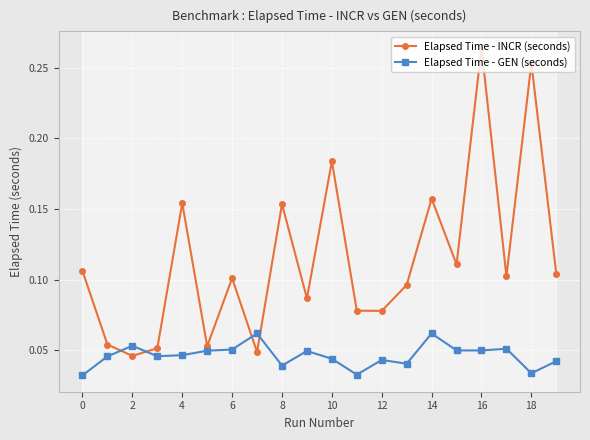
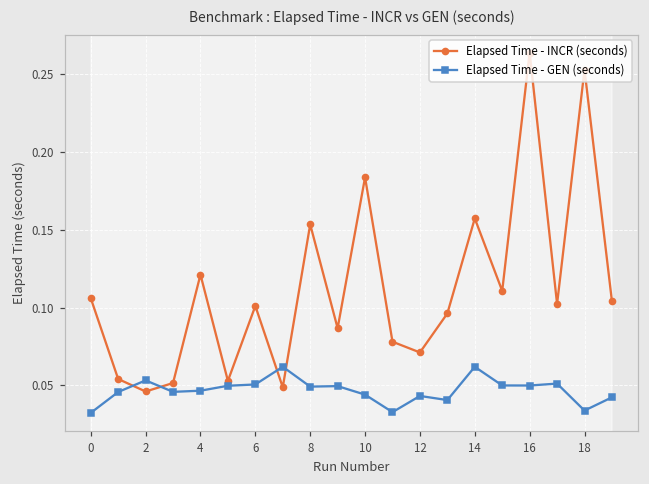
  {
    "Elapsed Time - INCR (seconds)": {
      "0": 0.106,
      "2": 0.046,
-     "4": 0.154,
+     "4": 0.121,
      "6": 0.101,
      "8": 0.154,
      "10": 0.184,
-     "12": 0.078,
+     "12": 0.071,
      "14": 0.157
    },
    "Elapsed Time - GEN (seconds)": {
      "0": 0.032,
      "2": 0.053,
      "4": 0.047,
      "6": 0.051,
-     "8": 0.039,
+     "8": 0.049,
      "10": 0.044,
      "12": 0.043,
      "14": 0.062,
      "16": 0.050,
      "18": 0.034
    }
  }
